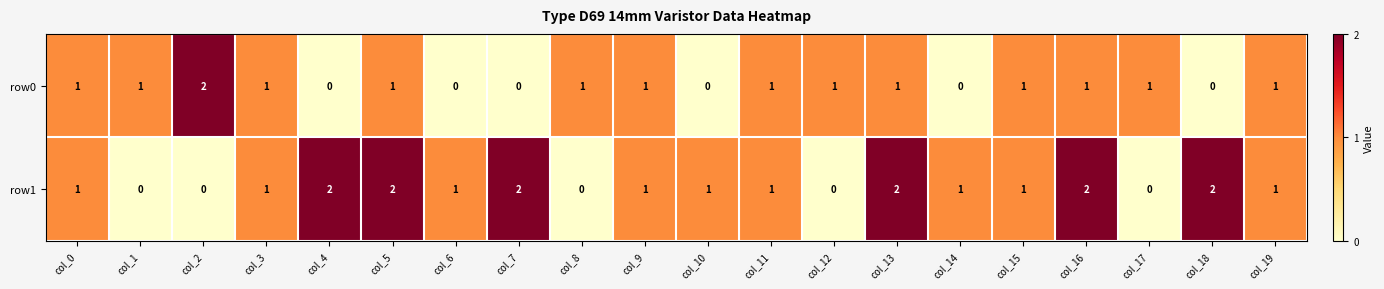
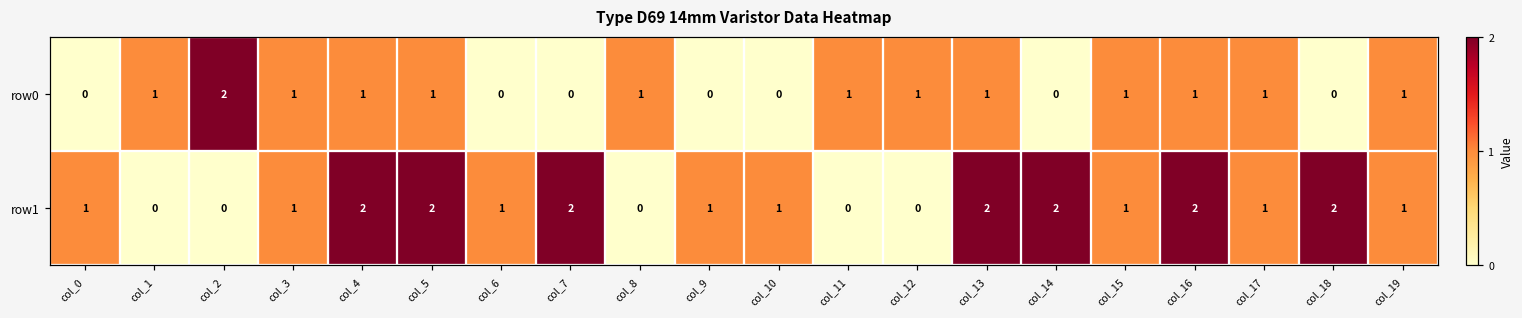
  {
    "row0": {
-     "col_0": 1,
+     "col_0": 0,
      "col_1": 1,
      "col_2": 2,
      "col_3": 1,
-     "col_4": 0,
+     "col_4": 1,
      "col_5": 1,
      "col_6": 0,
      "col_7": 0,
      "col_8": 1,
-     "col_9": 1,
+     "col_9": 0,
      "col_10": 0,
      "col_11": 1,
      "col_12": 1,
      "col_13": 1,
      "col_14": 0,
      "col_15": 1,
      "col_16": 1,
      "col_17": 1,
      "col_18": 0,
      "col_19": 1
    },
    "row1": {
      "col_0": 1,
      "col_1": 0,
      "col_2": 0,
      "col_3": 1,
      "col_4": 2,
      "col_5": 2,
      "col_6": 1,
      "col_7": 2,
      "col_8": 0,
      "col_9": 1,
      "col_10": 1,
-     "col_11": 1,
+     "col_11": 0,
      "col_12": 0,
      "col_13": 2,
-     "col_14": 1,
+     "col_14": 2,
      "col_15": 1,
      "col_16": 2,
-     "col_17": 0,
+     "col_17": 1,
      "col_18": 2,
      "col_19": 1
    }
  }
